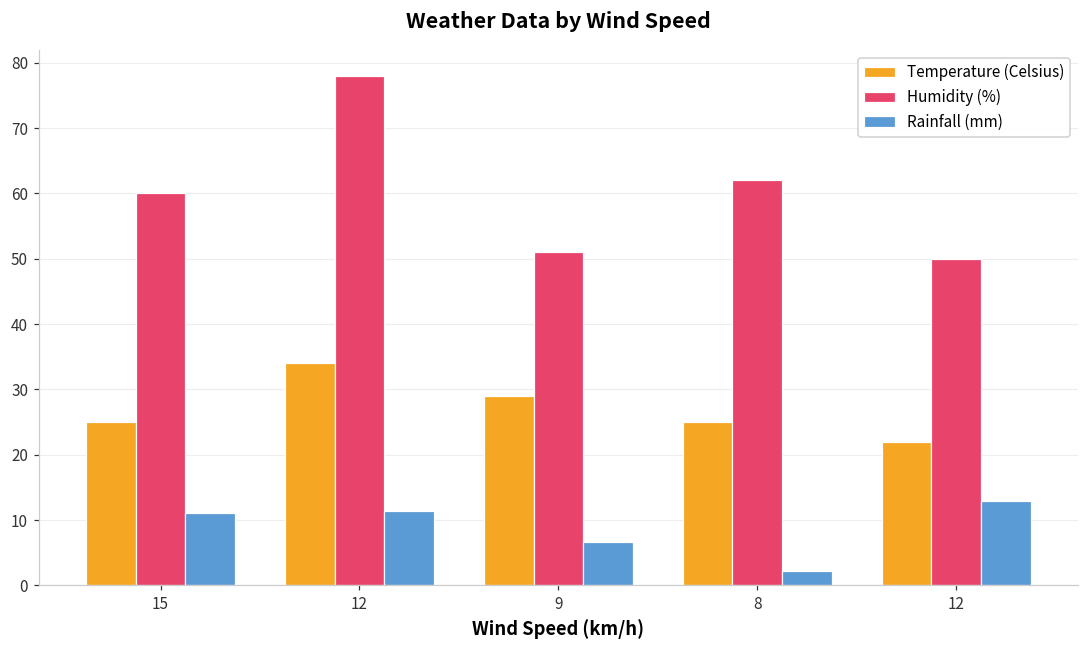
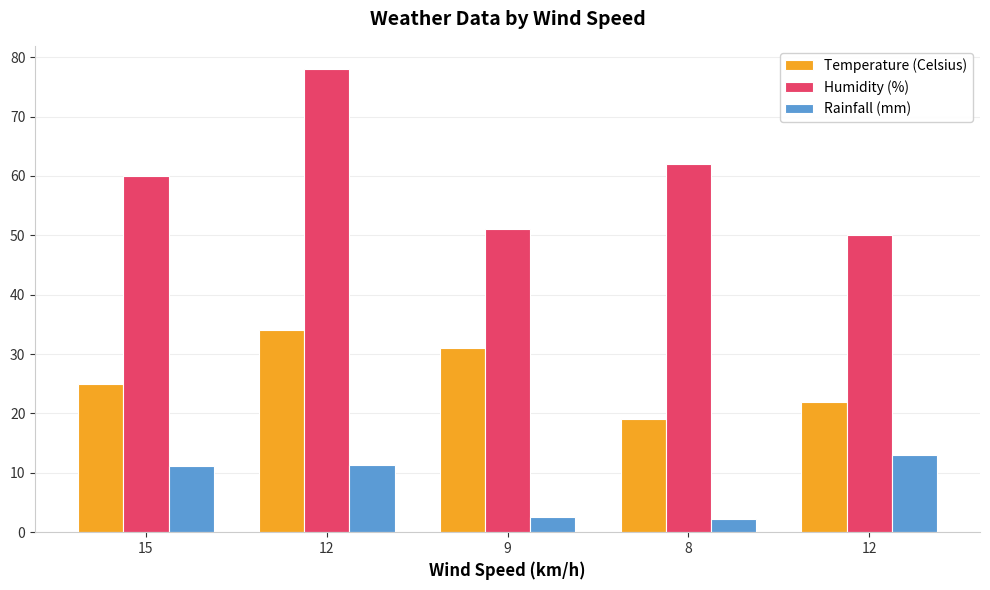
  {
    "Temperature (Celsius)": {
      "15": 25,
-     "9": 29,
-     "8": 25
+     "9": 31,
+     "8": 19
    },
    "Humidity (%)": {
      "15": 60,
      "9": 51,
      "8": 62
    },
    "Rainfall (mm)": {
      "15": 11,
-     "9": 7,
+     "9": 2,
      "8": 2
    }
  }
